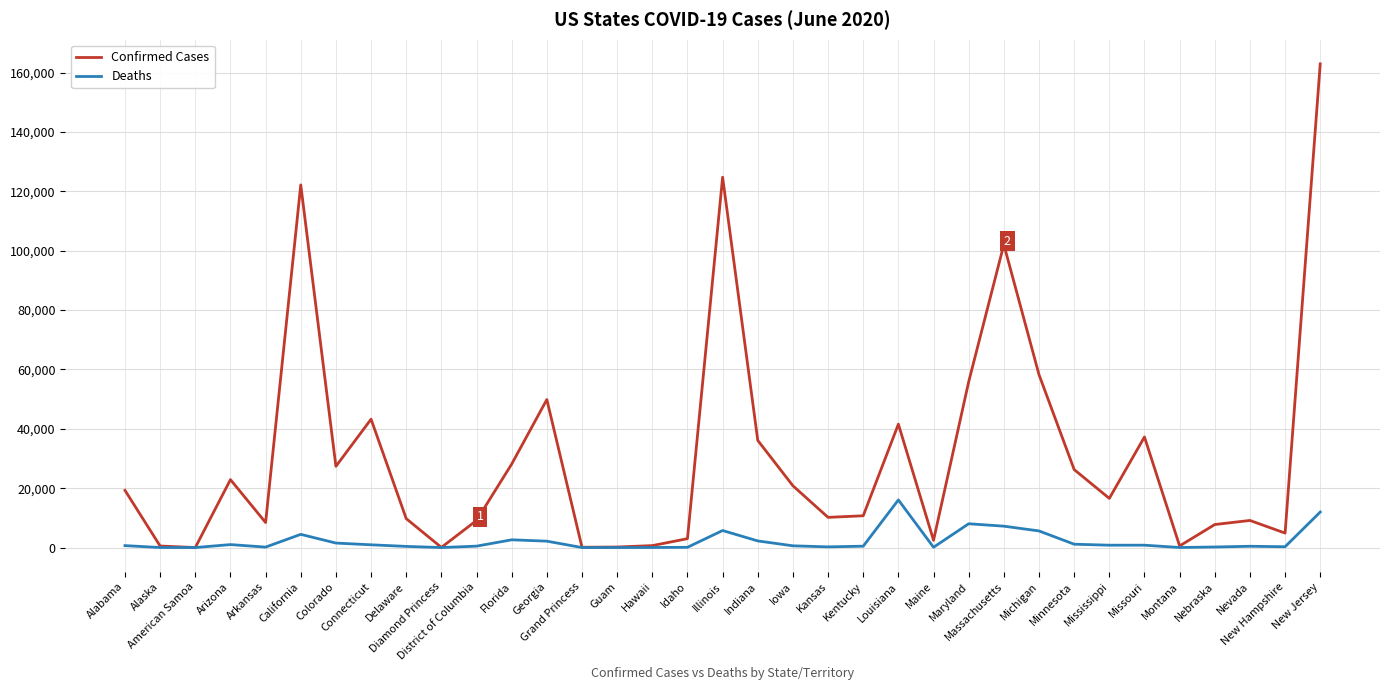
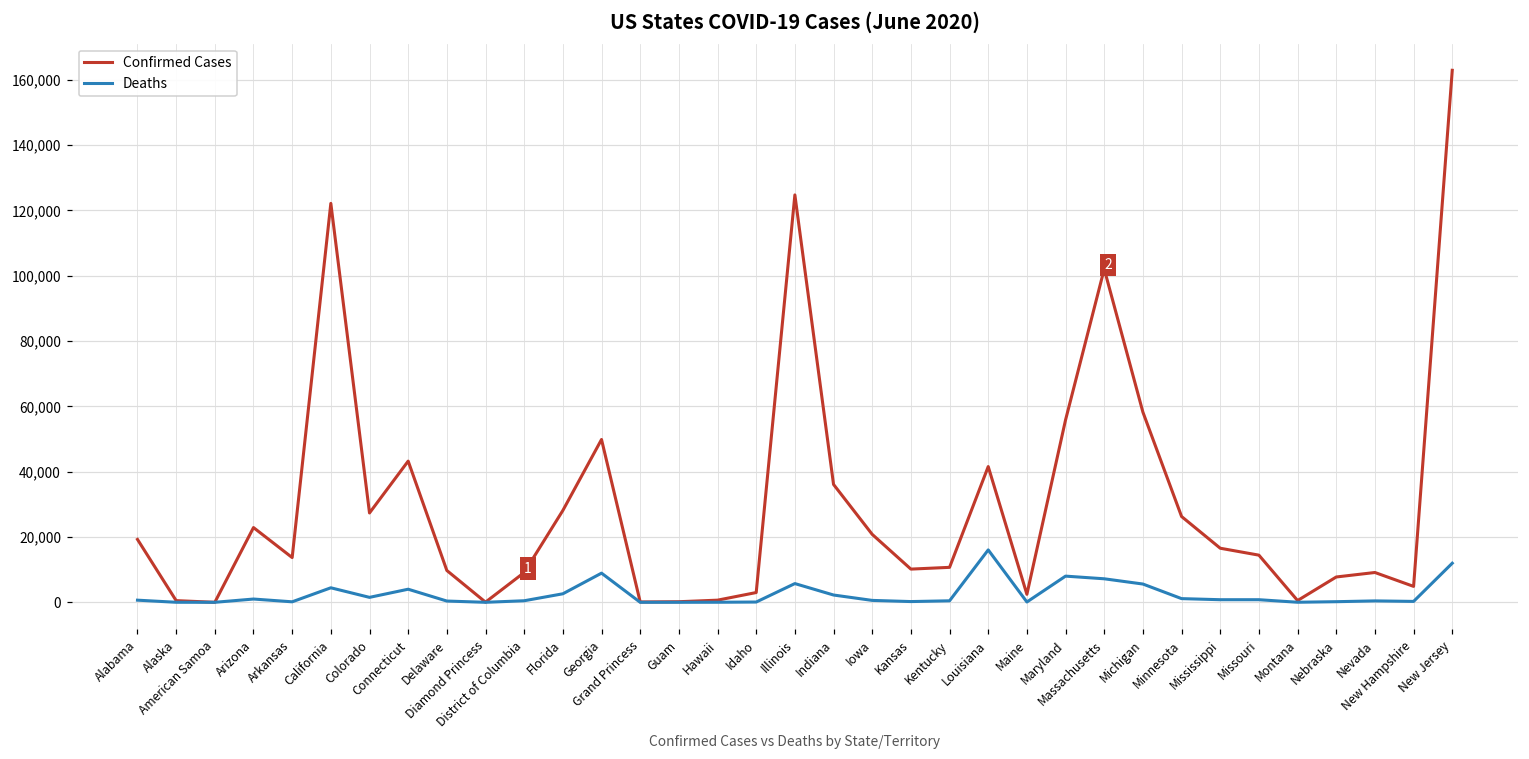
  {
    "Confirmed Cases": {
      "Alabama": "19,000",
      "Arizona": "23,000",
-     "Arkansas": "8,000",
+     "Arkansas": "14,000",
      "California": "122,000",
      "Colorado": "27,000",
      "Connecticut": "43,000",
      "Delaware": "10,000",
      "Florida": "28,000",
      "Georgia": "50,000",
      "Idaho": "3,000",
      "Illinois": "125,000",
      "Indiana": "36,000",
      "Iowa": "21,000",
      "Kansas": "10,000",
      "Kentucky": "11,000",
      "Louisiana": "42,000",
      "Maine": "2,000",
      "Maryland": "56,000",
      "Michigan": "58,000",
      "Minnesota": "26,000",
      "Mississippi": "17,000",
-     "Missouri": "37,000",
+     "Missouri": "14,000",
      "Nebraska": "8,000",
      "Nevada": "9,000",
      "New Hampshire": "5,000",
      "New Jersey": "163,000"
    },
    "Deaths": {
      "Alabama": "1,000",
      "Arizona": "1,000",
      "Arkansas": "0",
      "California": "4,000",
      "Colorado": "2,000",
-     "Connecticut": "1,000",
+     "Connecticut": "4,000",
      "Delaware": "0",
      "District of Columbia": "0",
      "Florida": "3,000",
-     "Georgia": "2,000",
+     "Georgia": "9,000",
      "Idaho": "0",
      "Illinois": "6,000",
      "Indiana": "2,000",
      "Iowa": "1,000",
      "Kansas": "0",
      "Kentucky": "0",
      "Louisiana": "16,000",
      "Maine": "0",
      "Maryland": "8,000",
      "Massachusetts": "7,000",
      "Michigan": "6,000",
      "Minnesota": "1,000",
      "Mississippi": "1,000",
      "Missouri": "1,000",
      "Nebraska": "0",
      "Nevada": "0",
      "New Hampshire": "0",
      "New Jersey": "12,000"
    }
  }
